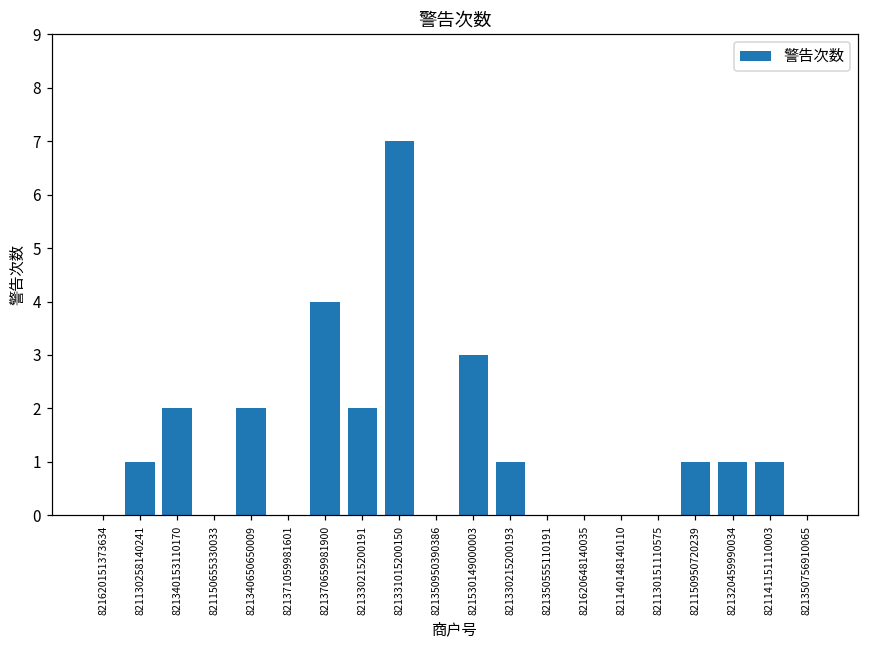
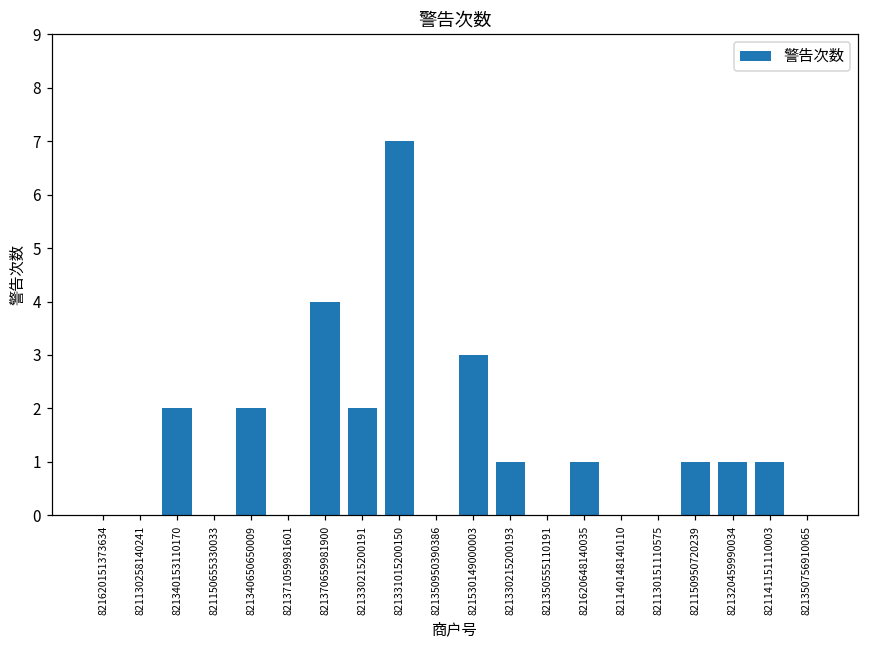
  {
    "821620151373634": 0,
-   "821130258140241": 1,
+   "821130258140241": 0,
    "821340153110170": 2,
    "821150655330033": 0,
    "821340650650009": 2,
    "821371059981601": 0,
    "821370659981900": 4,
    "821330215200191": 2,
    "821331015200150": 7,
    "821350950390386": 0,
    "821530149000003": 3,
    "821330215200193": 1,
    "821350555110191": 0,
-   "821620648140035": 0,
+   "821620648140035": 1,
    "821140148140110": 0,
    "821130151110575": 0,
    "821150950720239": 1,
    "821320459990034": 1,
    "821141151110003": 1,
    "821350756910065": 0
  }
